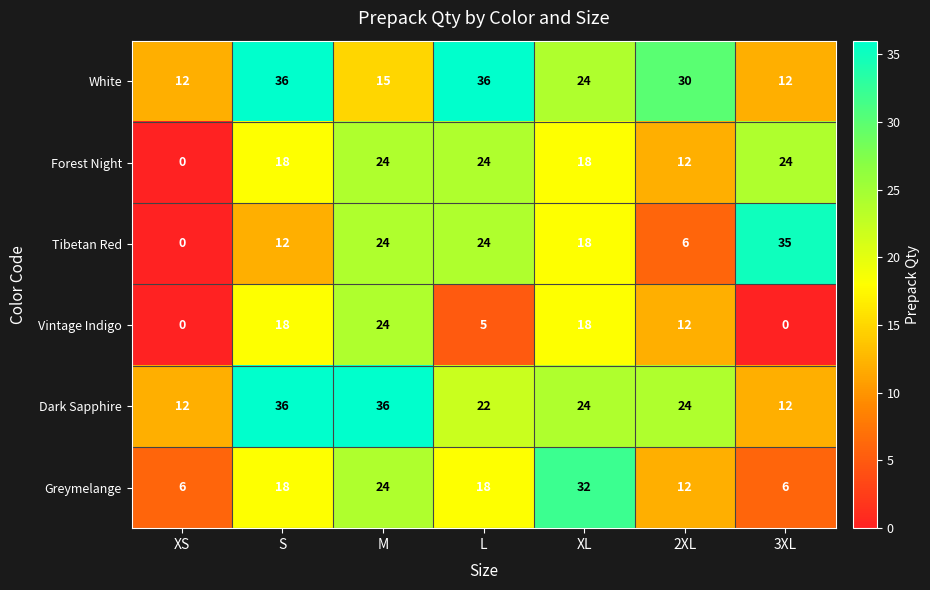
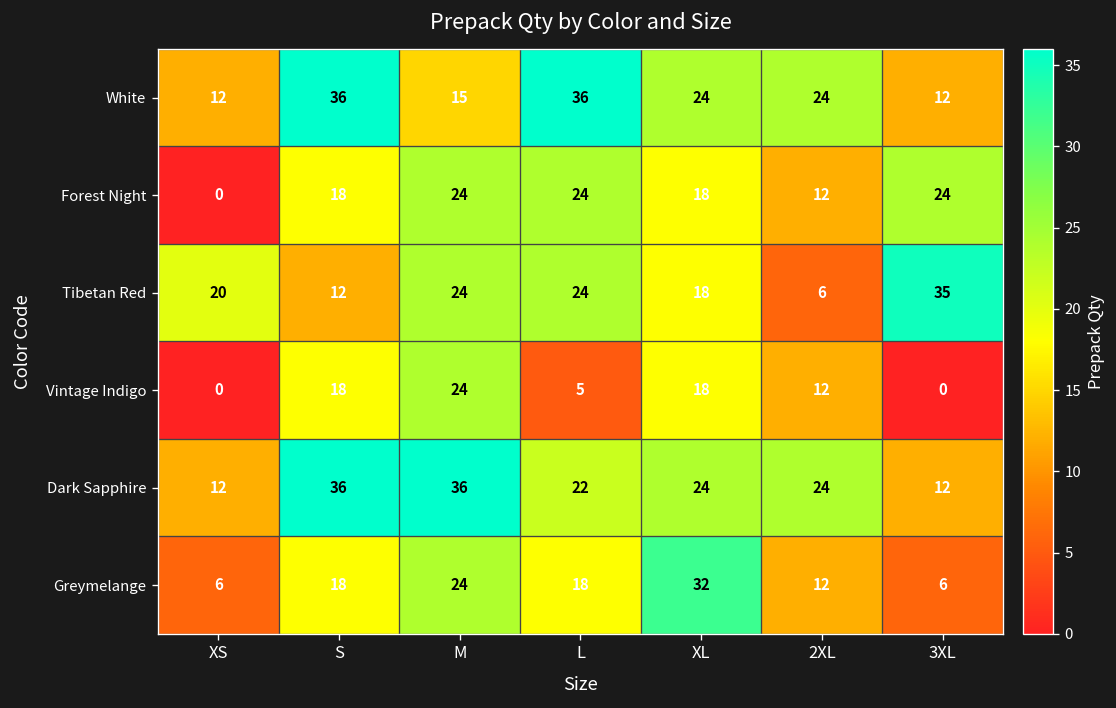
  {
    "White": {
      "XS": 12,
      "S": 36,
      "M": 15,
      "L": 36,
      "XL": 24,
-     "2XL": 30,
+     "2XL": 24,
      "3XL": 12
    },
    "Forest Night": {
      "XS": 0,
      "S": 18,
      "M": 24,
      "L": 24,
      "XL": 18,
      "2XL": 12,
      "3XL": 24
    },
    "Tibetan Red": {
-     "XS": 0,
+     "XS": 20,
      "S": 12,
      "M": 24,
      "L": 24,
      "XL": 18,
      "2XL": 6,
      "3XL": 35
    },
    "Vintage Indigo": {
      "XS": 0,
      "S": 18,
      "M": 24,
      "L": 5,
      "XL": 18,
      "2XL": 12,
      "3XL": 0
    },
    "Dark Sapphire": {
      "XS": 12,
      "S": 36,
      "M": 36,
      "L": 22,
      "XL": 24,
      "2XL": 24,
      "3XL": 12
    },
    "Greymelange": {
      "XS": 6,
      "S": 18,
      "M": 24,
      "L": 18,
      "XL": 32,
      "2XL": 12,
      "3XL": 6
    }
  }
